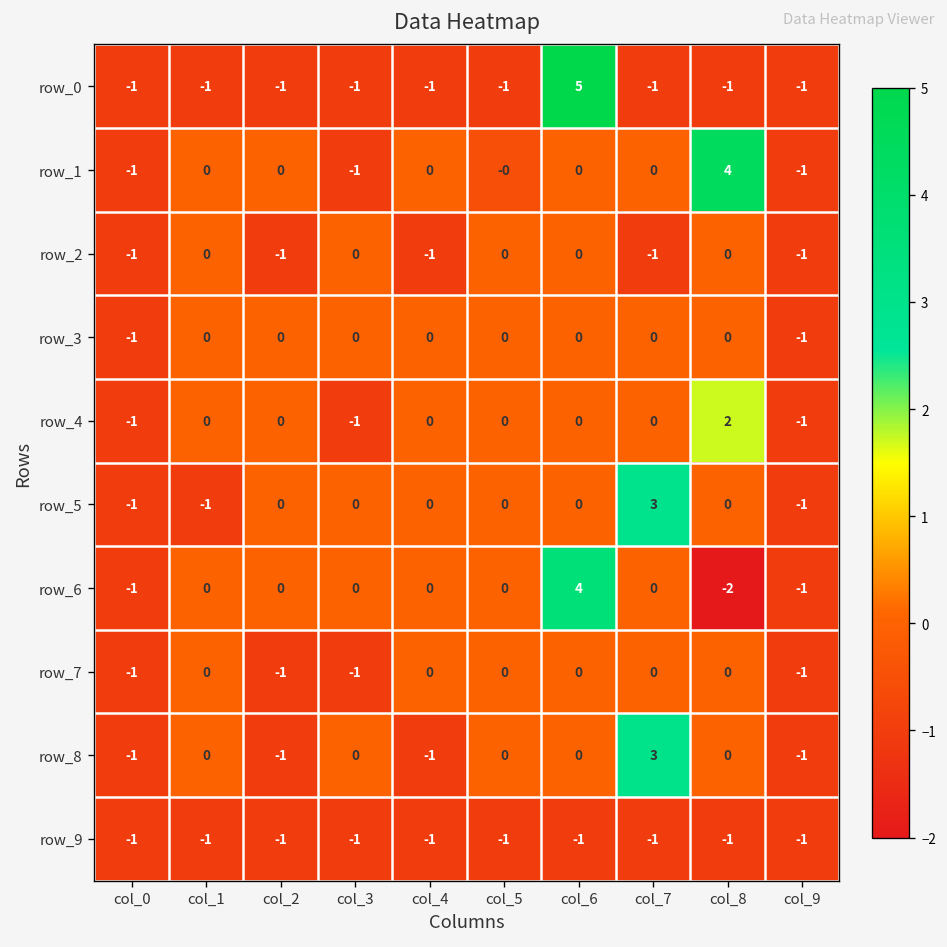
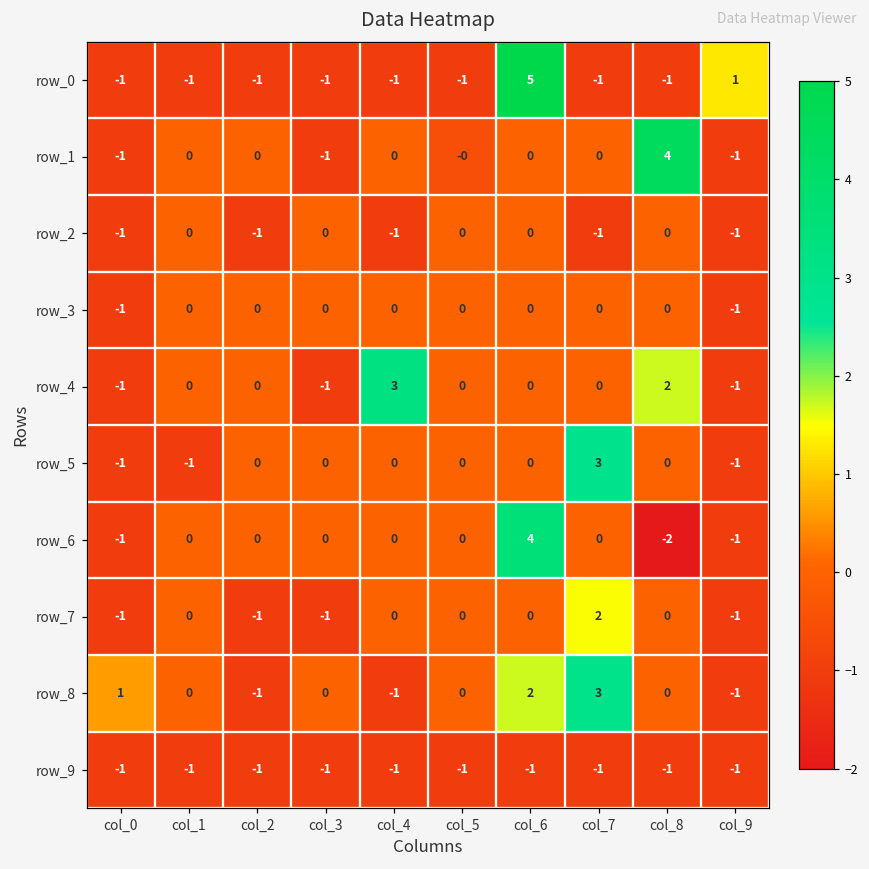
  {
    "row_0": {
      "col_0": -1,
      "col_1": -1,
      "col_2": -1,
      "col_3": -1,
      "col_4": -1,
      "col_5": -1,
      "col_6": 5,
      "col_7": -1,
      "col_8": -1,
-     "col_9": -1
+     "col_9": 1
    },
    "row_1": {
      "col_0": -1,
      "col_1": 0,
      "col_2": 0,
      "col_3": -1,
      "col_4": 0,
      "col_5": -0,
      "col_6": 0,
      "col_7": 0,
      "col_8": 4,
      "col_9": -1
    },
    "row_2": {
      "col_0": -1,
      "col_1": 0,
      "col_2": -1,
      "col_3": 0,
      "col_4": -1,
      "col_5": 0,
      "col_6": 0,
      "col_7": -1,
      "col_8": 0,
      "col_9": -1
    },
    "row_3": {
      "col_0": -1,
      "col_1": 0,
      "col_2": 0,
      "col_3": 0,
      "col_4": 0,
      "col_5": 0,
      "col_6": 0,
      "col_7": 0,
      "col_8": 0,
      "col_9": -1
    },
    "row_4": {
      "col_0": -1,
      "col_1": 0,
      "col_2": 0,
      "col_3": -1,
-     "col_4": 0,
+     "col_4": 3,
      "col_5": 0,
      "col_6": 0,
      "col_7": 0,
      "col_8": 2,
      "col_9": -1
    },
    "row_5": {
      "col_0": -1,
      "col_1": -1,
      "col_2": 0,
      "col_3": 0,
      "col_4": 0,
      "col_5": 0,
      "col_6": 0,
      "col_7": 3,
      "col_8": 0,
      "col_9": -1
    },
    "row_6": {
      "col_0": -1,
      "col_1": 0,
      "col_2": 0,
      "col_3": 0,
      "col_4": 0,
      "col_5": 0,
      "col_6": 4,
      "col_7": 0,
      "col_8": -2,
      "col_9": -1
    },
    "row_7": {
      "col_0": -1,
      "col_1": 0,
      "col_2": -1,
      "col_3": -1,
      "col_4": 0,
      "col_5": 0,
      "col_6": 0,
-     "col_7": 0,
+     "col_7": 2,
      "col_8": 0,
      "col_9": -1
    },
    "row_8": {
-     "col_0": -1,
+     "col_0": 1,
      "col_1": 0,
      "col_2": -1,
      "col_3": 0,
      "col_4": -1,
      "col_5": 0,
-     "col_6": 0,
+     "col_6": 2,
      "col_7": 3,
      "col_8": 0,
      "col_9": -1
    },
    "row_9": {
      "col_0": -1,
      "col_1": -1,
      "col_2": -1,
      "col_3": -1,
      "col_4": -1,
      "col_5": -1,
      "col_6": -1,
      "col_7": -1,
      "col_8": -1,
      "col_9": -1
    }
  }
